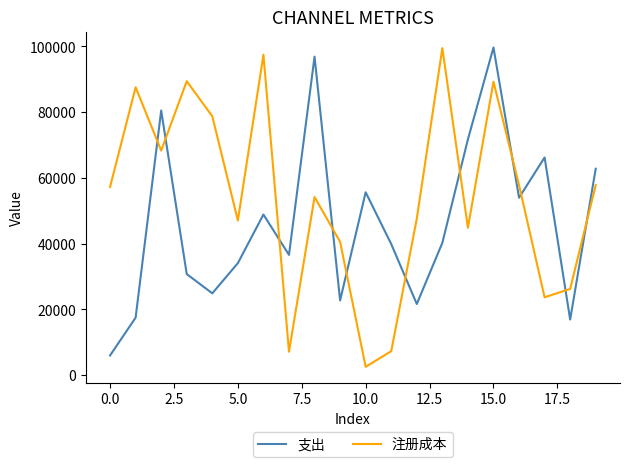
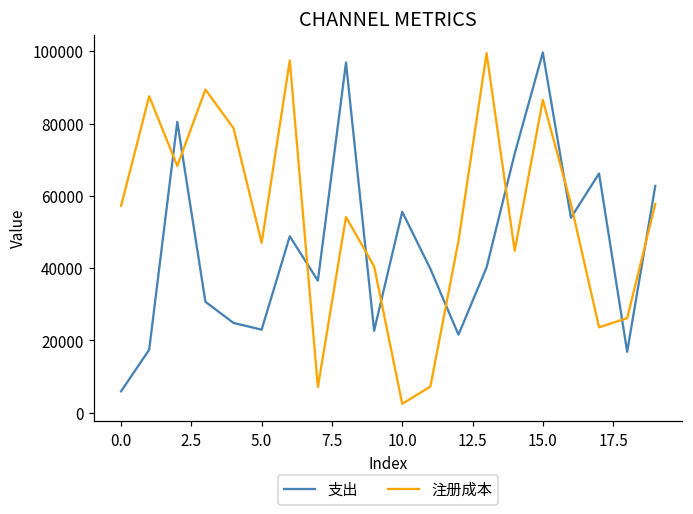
  {
    "支出": {
      "0.0": 6000,
-     "5.0": 34000,
+     "5.0": 23000,
      "10.0": 56000,
      "15.0": 100000
    },
    "注册成本": {
      "0.0": 57000,
      "5.0": 47000,
      "10.0": 2000,
-     "15.0": 89000
+     "15.0": 87000
    }
  }
